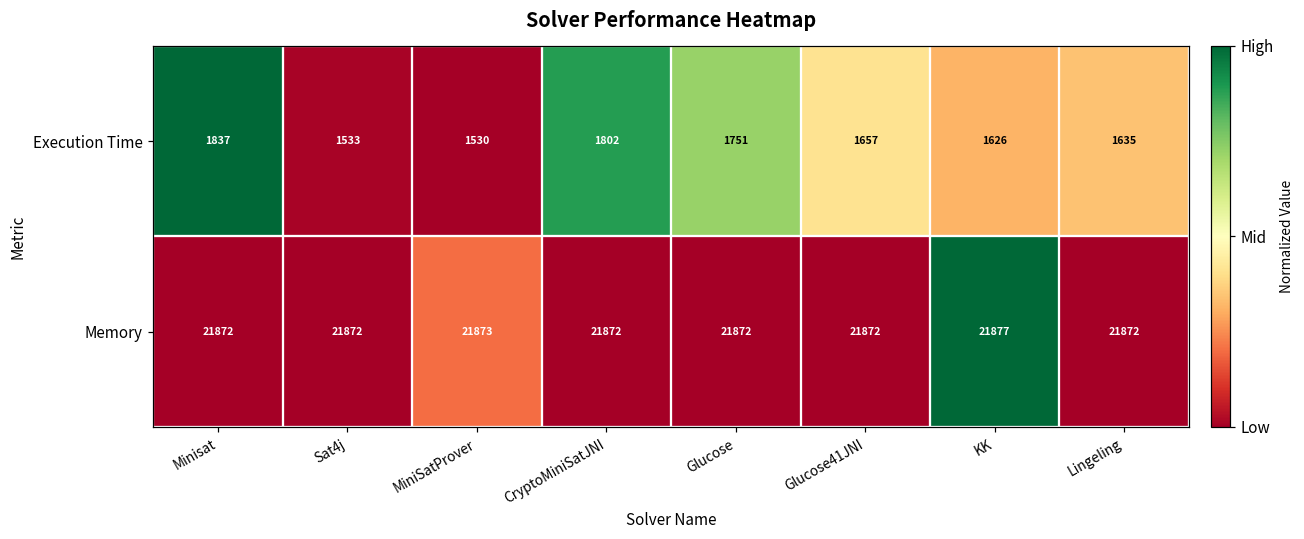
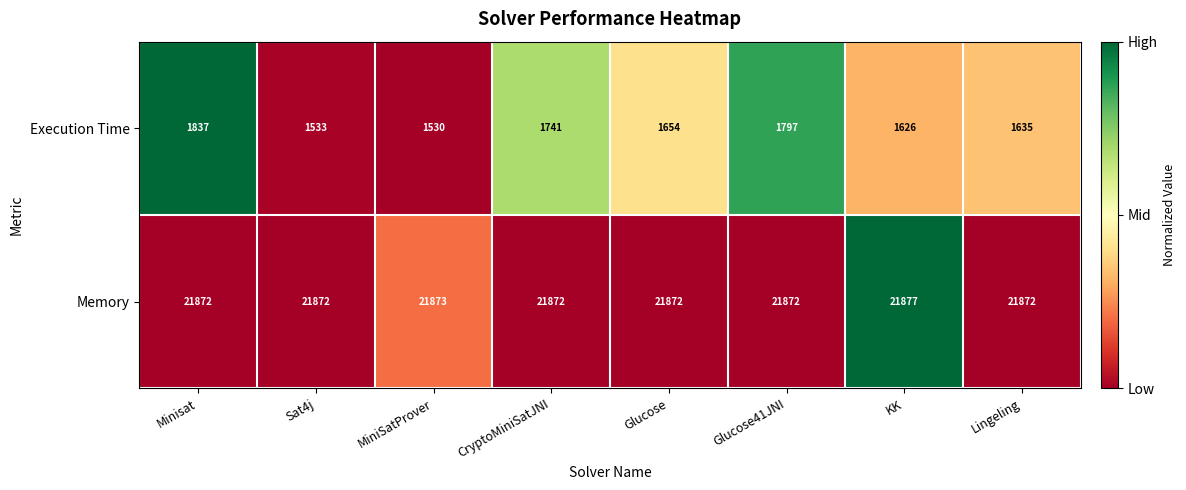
  {
    "Execution Time": {
      "Minisat": 1837,
      "Sat4j": 1533,
      "MiniSatProver": 1530,
-     "CryptoMiniSatJNI": 1802,
-     "Glucose": 1751,
-     "Glucose41JNI": 1657,
+     "CryptoMiniSatJNI": 1741,
+     "Glucose": 1654,
+     "Glucose41JNI": 1797,
      "KK": 1626,
      "Lingeling": 1635
    },
    "Memory": {
      "Minisat": 21872,
      "Sat4j": 21872,
      "MiniSatProver": 21873,
      "CryptoMiniSatJNI": 21872,
      "Glucose": 21872,
      "Glucose41JNI": 21872,
      "KK": 21877,
      "Lingeling": 21872
    }
  }
